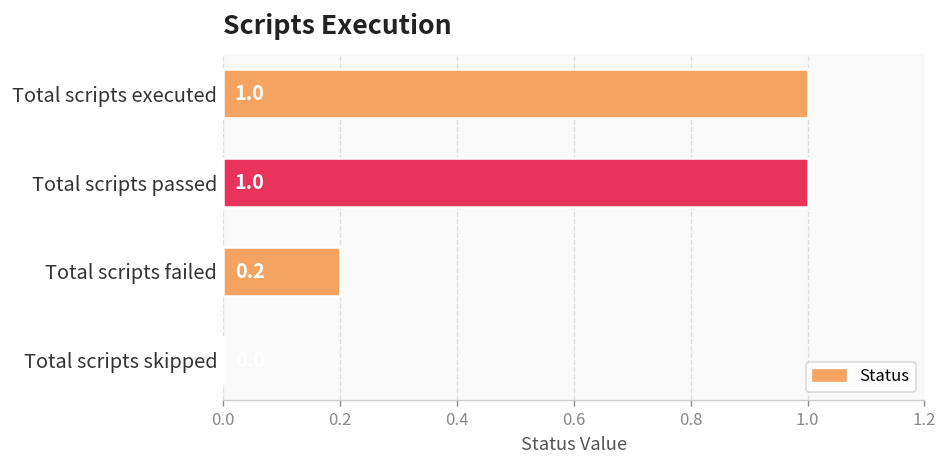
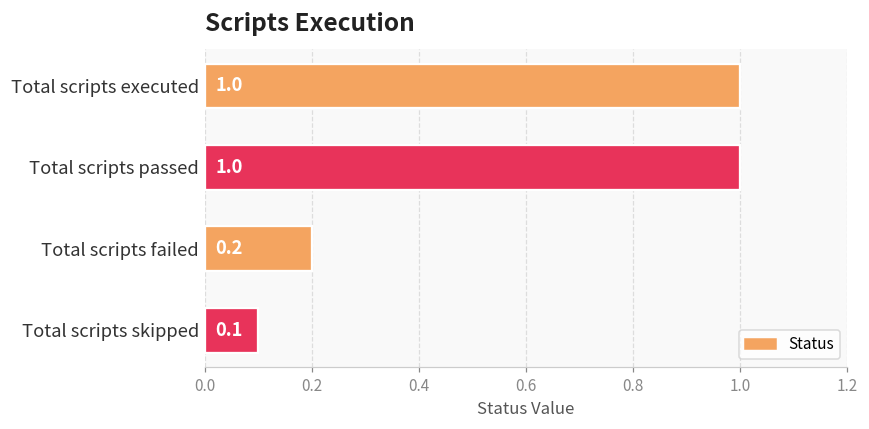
  {
-   "Total scripts skipped": 0.0
+   "Total scripts skipped": 0.1
  }
